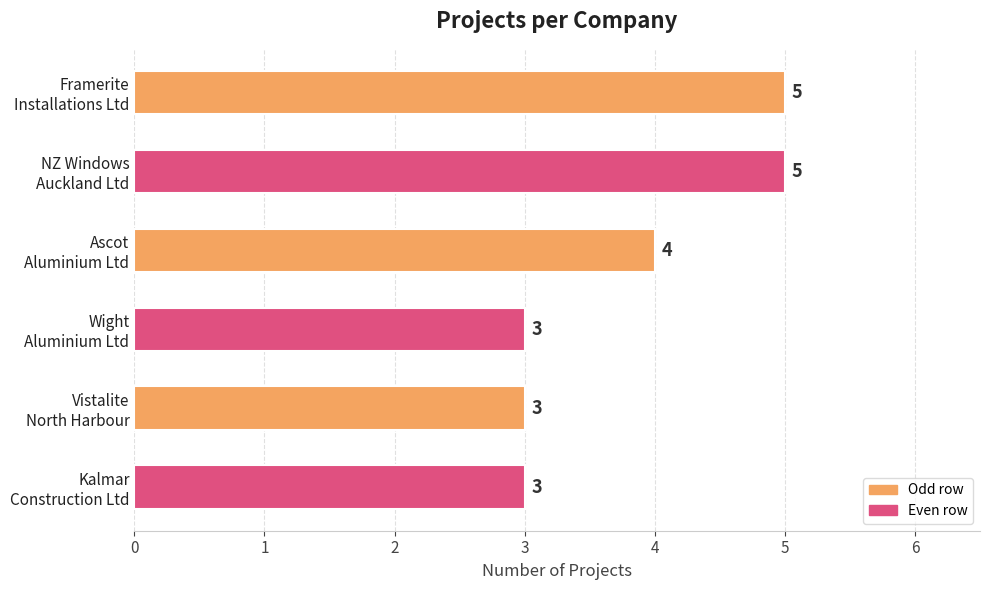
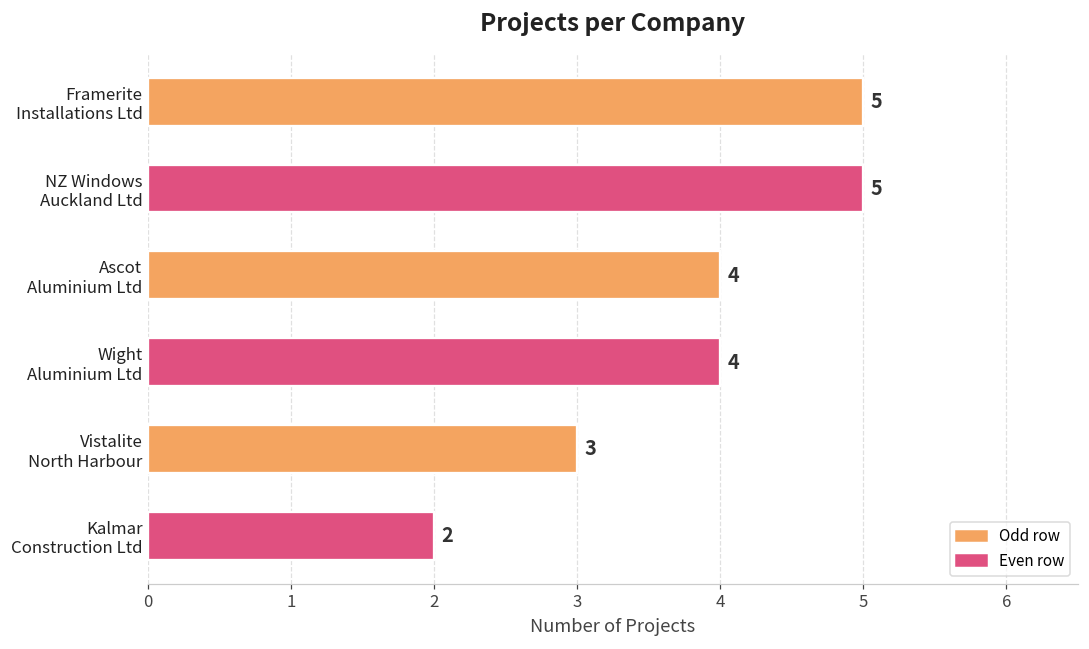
  {
    "Framerite Installations Ltd": 5,
    "NZ Windows Auckland Ltd": 5,
    "Ascot Aluminium Ltd": 4,
-   "Wight Aluminium Ltd": 3,
+   "Wight Aluminium Ltd": 4,
    "Vistalite North Harbour": 3,
-   "Kalmar Construction Ltd": 3
+   "Kalmar Construction Ltd": 2
  }
